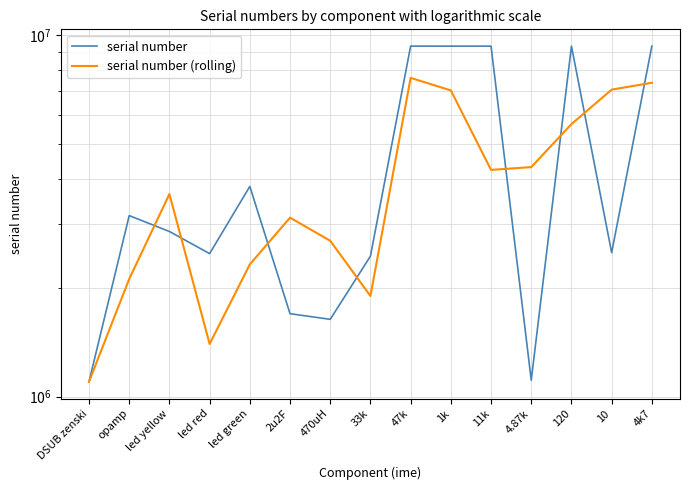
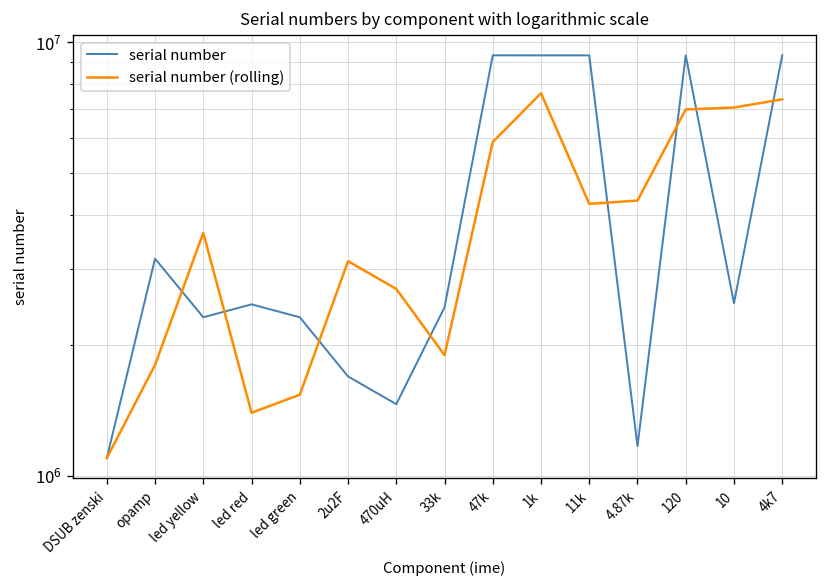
  {
    "serial number": {
      "opamp": 3200000,
-     "led yellow": 2900000,
+     "led yellow": 2300000,
      "led red": 2500000,
-     "led green": 3800000,
+     "led green": 2300000,
      "2u2F": 1700000,
-     "470uH": 1600000,
+     "470uH": 1460000,
      "33k": 2400000,
      "47k": 9300000,
      "1k": 9300000,
      "11k": 9300000,
-     "4.87k": 1110000,
+     "4.87k": 1170000,
      "120": 9300000,
      "10": 2500000,
      "4k7": 9300000
    },
    "serial number (rolling)": {
-     "opamp": 2100000,
+     "opamp": 1800000,
      "led yellow": 3600000,
      "led red": 1400000,
-     "led green": 2300000,
+     "led green": 1540000,
      "2u2F": 3100000,
      "470uH": 2700000,
      "33k": 1900000,
-     "47k": 7600000,
-     "1k": 7000000,
+     "47k": 5900000,
+     "1k": 7600000,
      "11k": 4200000,
      "4.87k": 4300000,
-     "120": 5700000,
+     "120": 7000000,
      "10": 7100000,
      "4k7": 7400000
    }
  }
